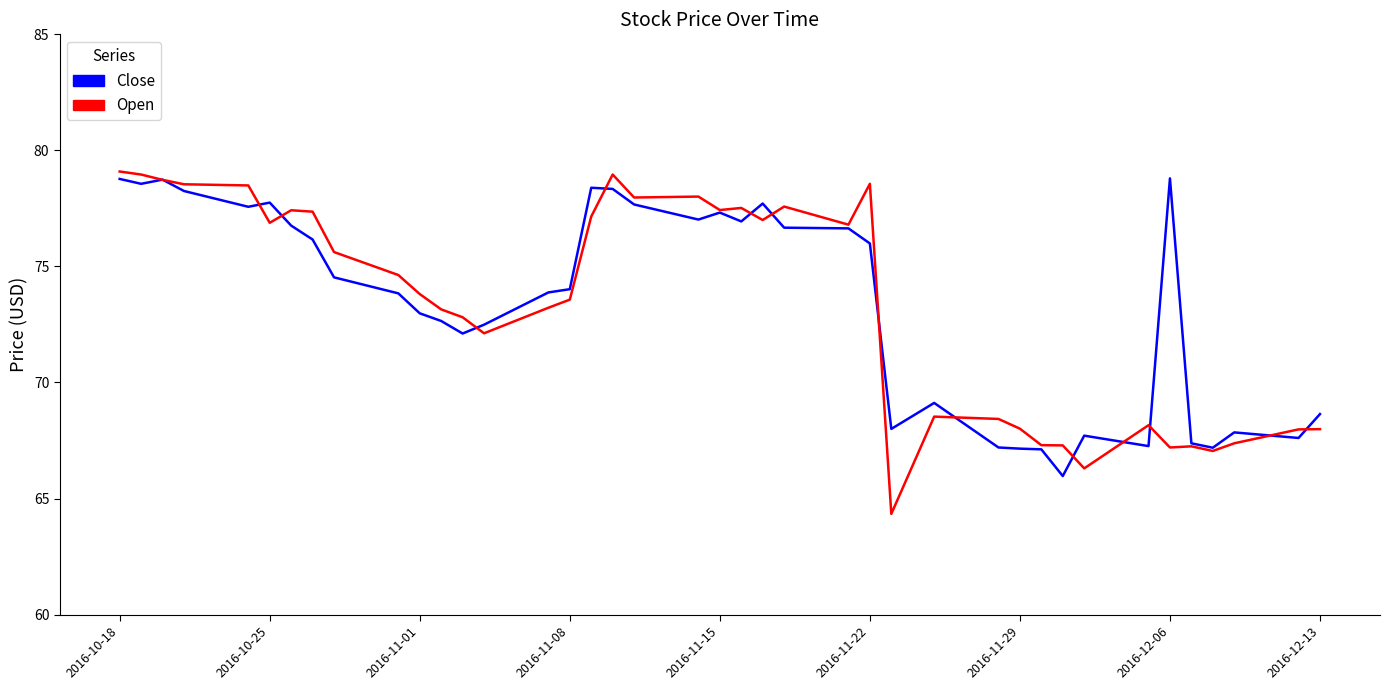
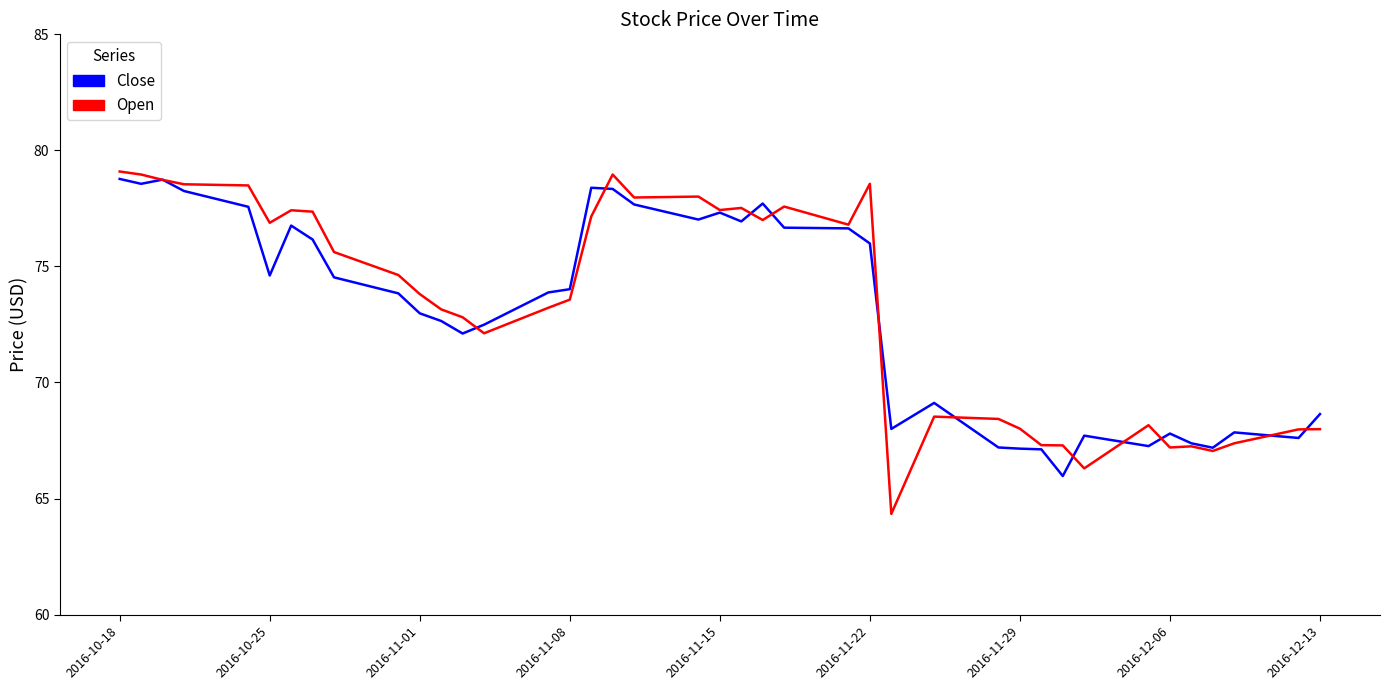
  {
    "Close": {
      "2016-10-18": 78.8,
-     "2016-10-25": 77.8,
+     "2016-10-25": 74.6,
      "2016-11-01": 73.0,
      "2016-11-08": 74.0,
      "2016-11-15": 77.3,
      "2016-11-22": 76.0,
      "2016-11-29": 67.2,
-     "2016-12-06": 78.8,
+     "2016-12-06": 67.8,
      "2016-12-13": 68.6
    },
    "Open": {
      "2016-10-18": 79.1,
      "2016-10-25": 76.9,
      "2016-11-01": 73.8,
      "2016-11-08": 73.6,
      "2016-11-15": 77.4,
      "2016-11-22": 78.6,
      "2016-11-29": 68.0,
      "2016-12-06": 67.2,
      "2016-12-13": 68.0
    }
  }
